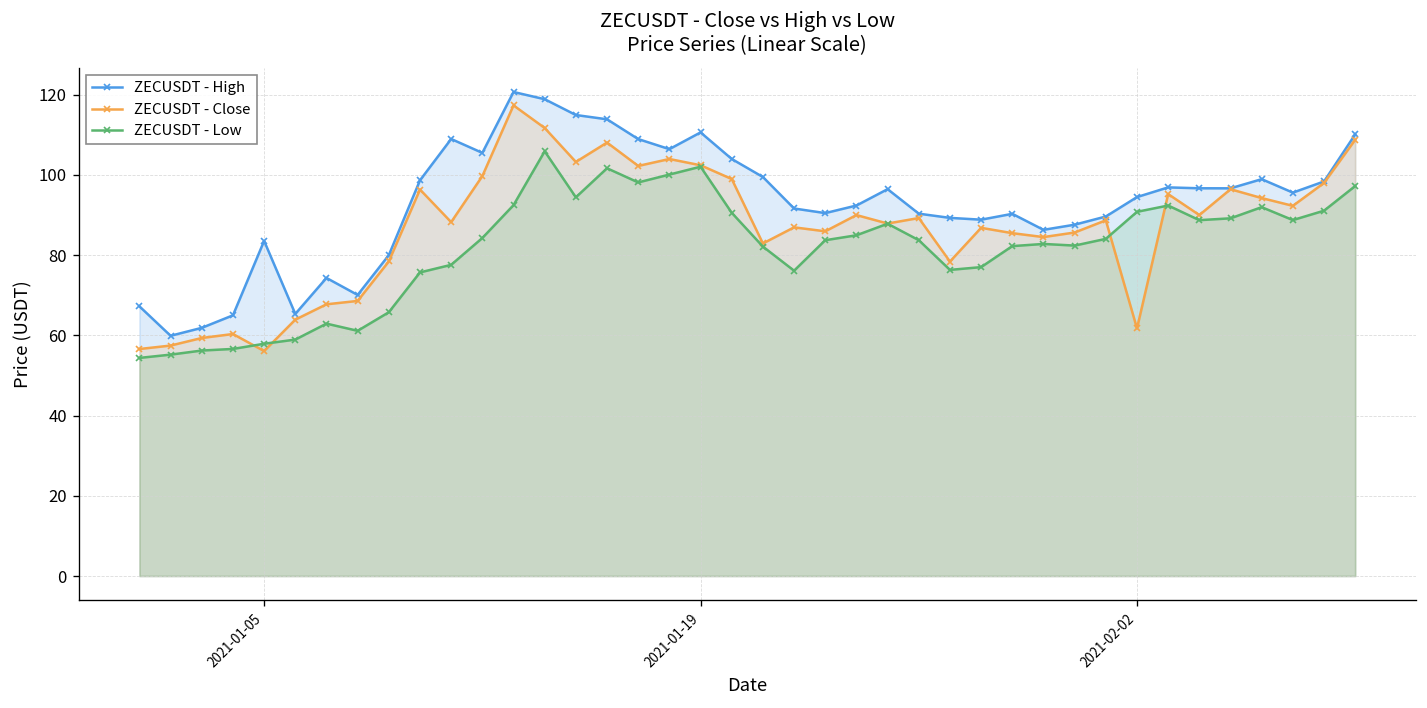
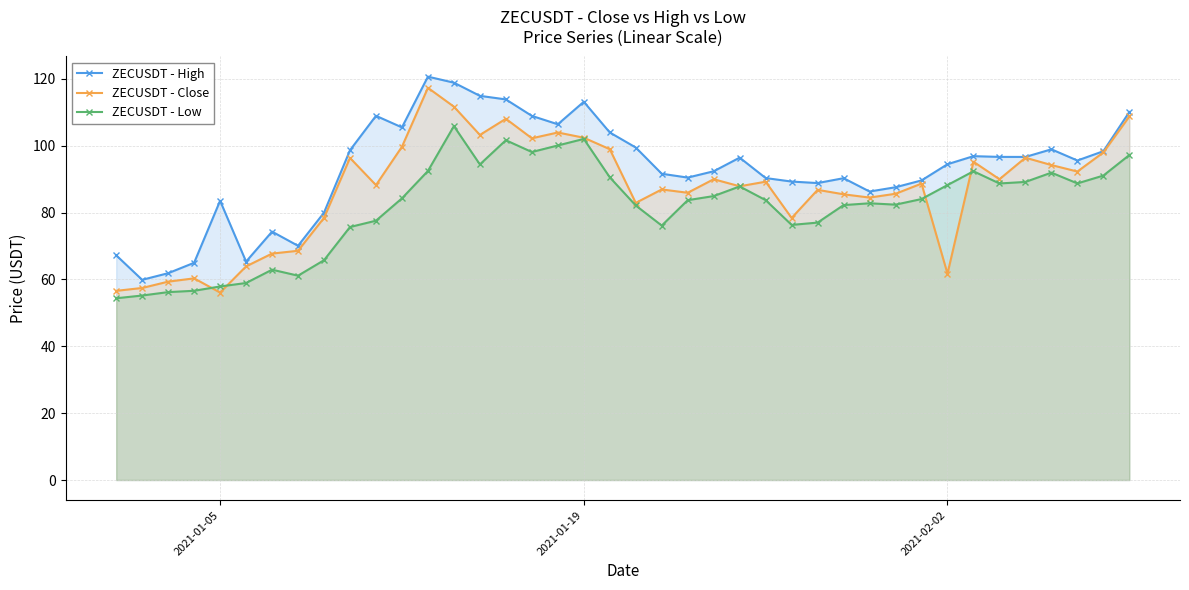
  {
    "ZECUSDT - High": {
      "2021-01-05": 84,
-     "2021-01-19": 111,
+     "2021-01-19": 113,
      "2021-02-02": 94
    },
    "ZECUSDT - Close": {
      "2021-01-05": 56,
      "2021-02-02": 62
    },
    "ZECUSDT - Low": {
      "2021-01-05": 58,
-     "2021-02-02": 91
+     "2021-02-02": 88
    }
  }
